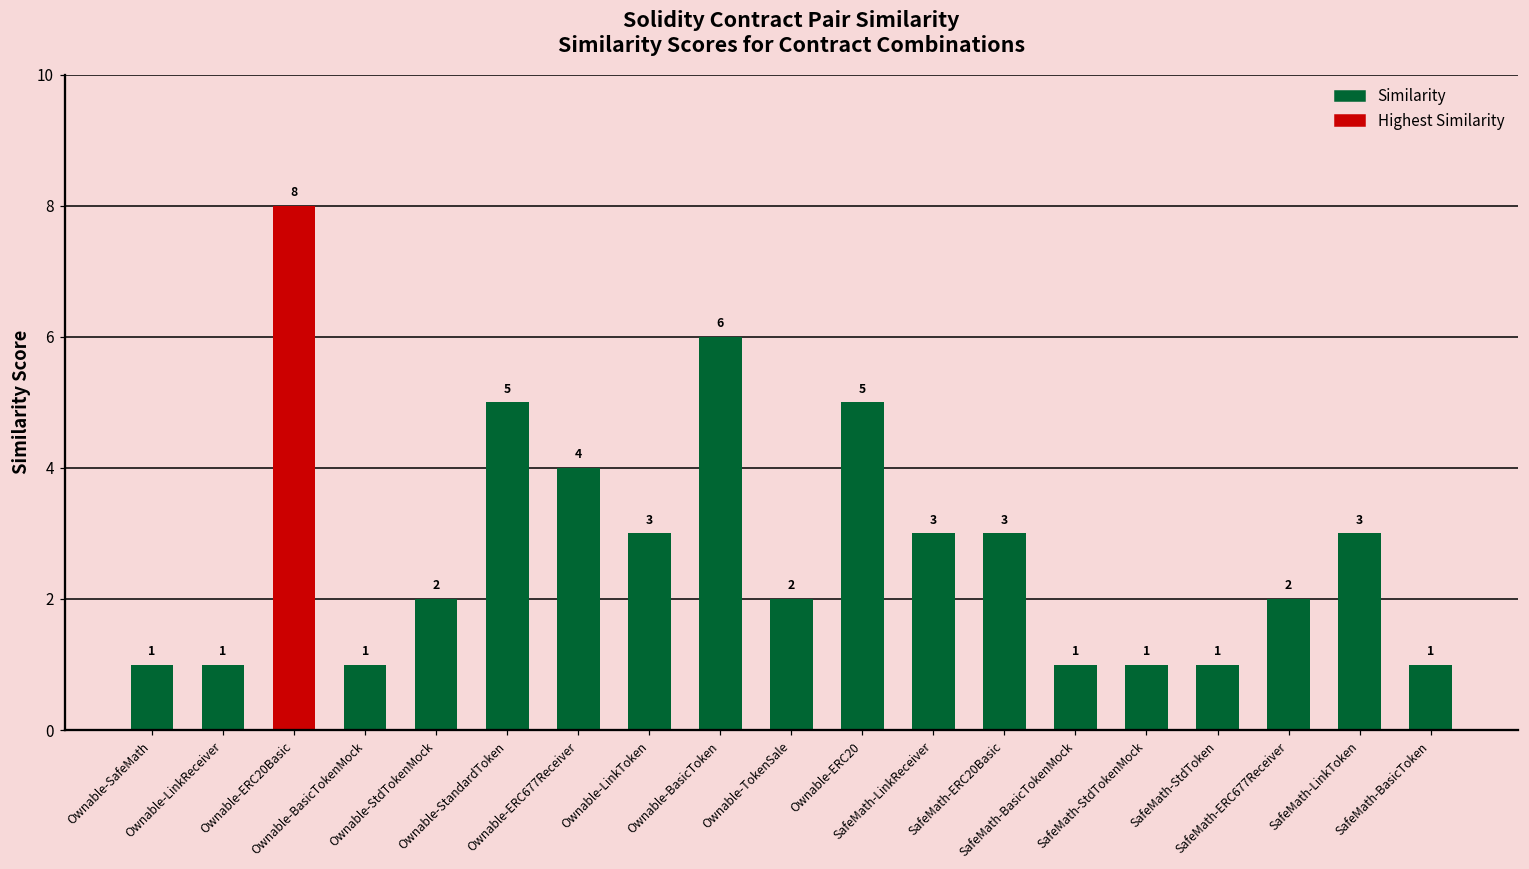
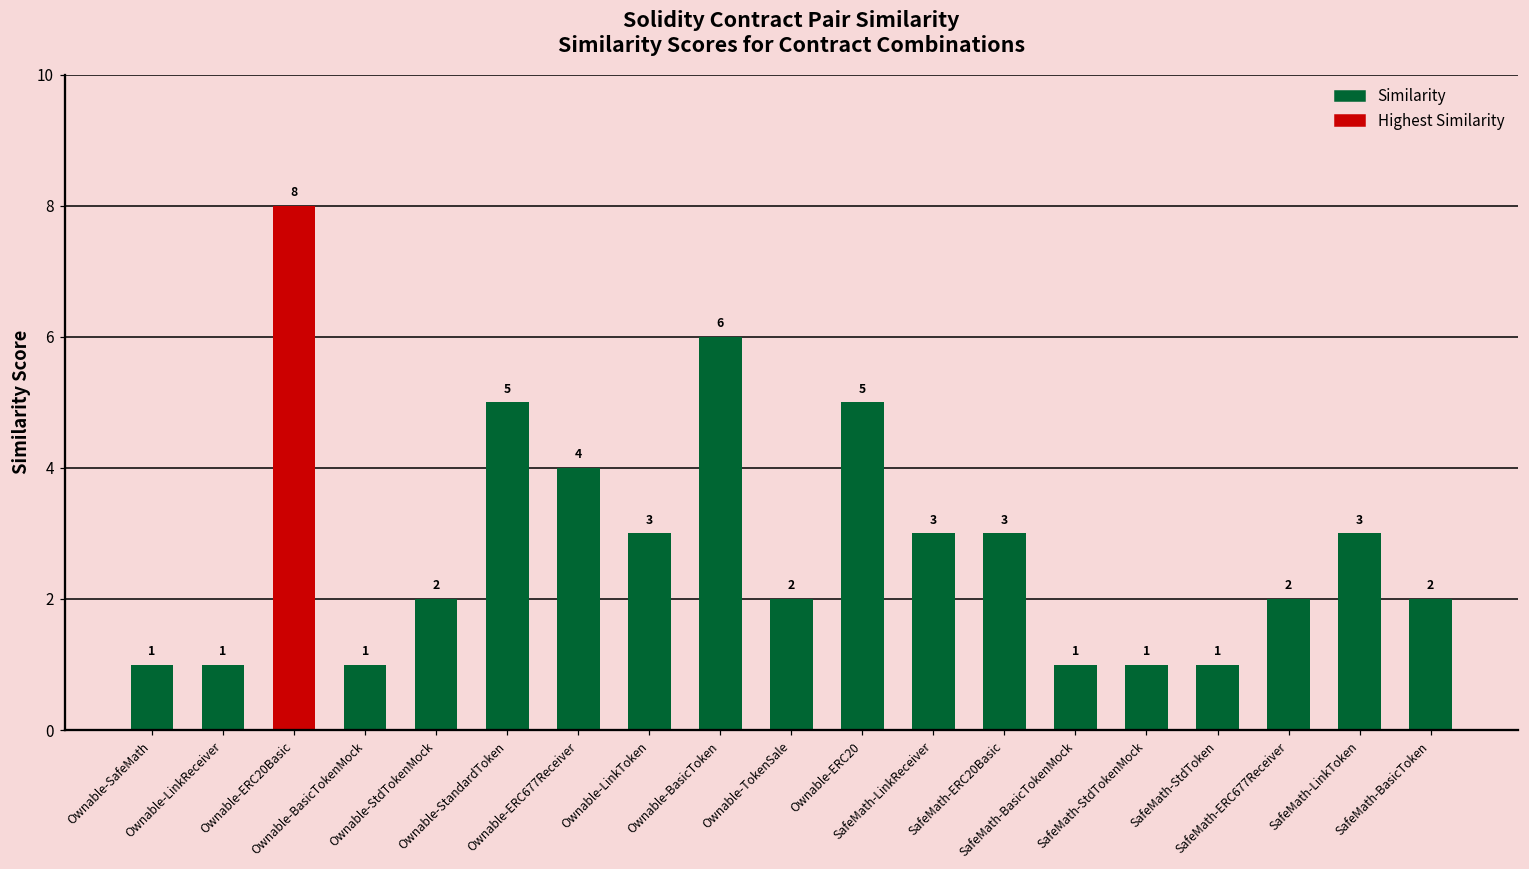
  {
    "Ownable-SafeMath": 1,
    "Ownable-LinkReceiver": 1,
    "Ownable-ERC20Basic": 8,
    "Ownable-BasicTokenMock": 1,
    "Ownable-StdTokenMock": 2,
    "Ownable-StandardToken": 5,
    "Ownable-ERC677Receiver": 4,
    "Ownable-LinkToken": 3,
    "Ownable-BasicToken": 6,
    "Ownable-TokenSale": 2,
    "Ownable-ERC20": 5,
    "SafeMath-LinkReceiver": 3,
    "SafeMath-ERC20Basic": 3,
    "SafeMath-BasicTokenMock": 1,
    "SafeMath-StdTokenMock": 1,
    "SafeMath-StdToken": 1,
    "SafeMath-ERC677Receiver": 2,
    "SafeMath-LinkToken": 3,
-   "SafeMath-BasicToken": 1
+   "SafeMath-BasicToken": 2
  }
